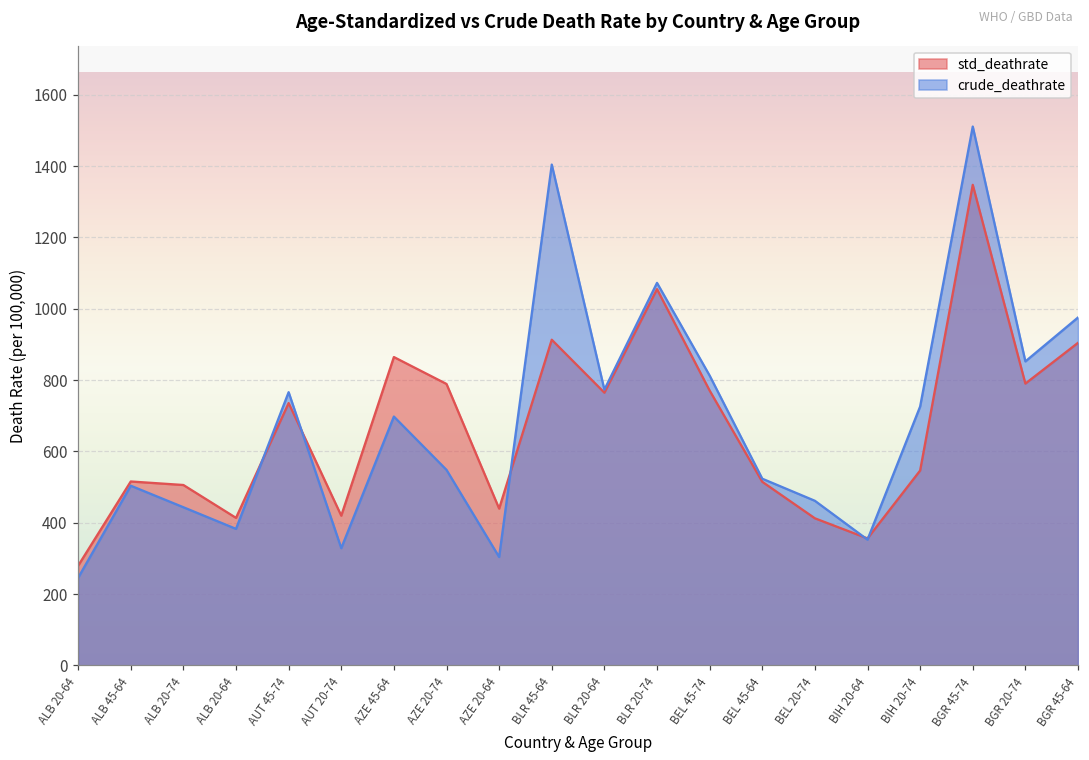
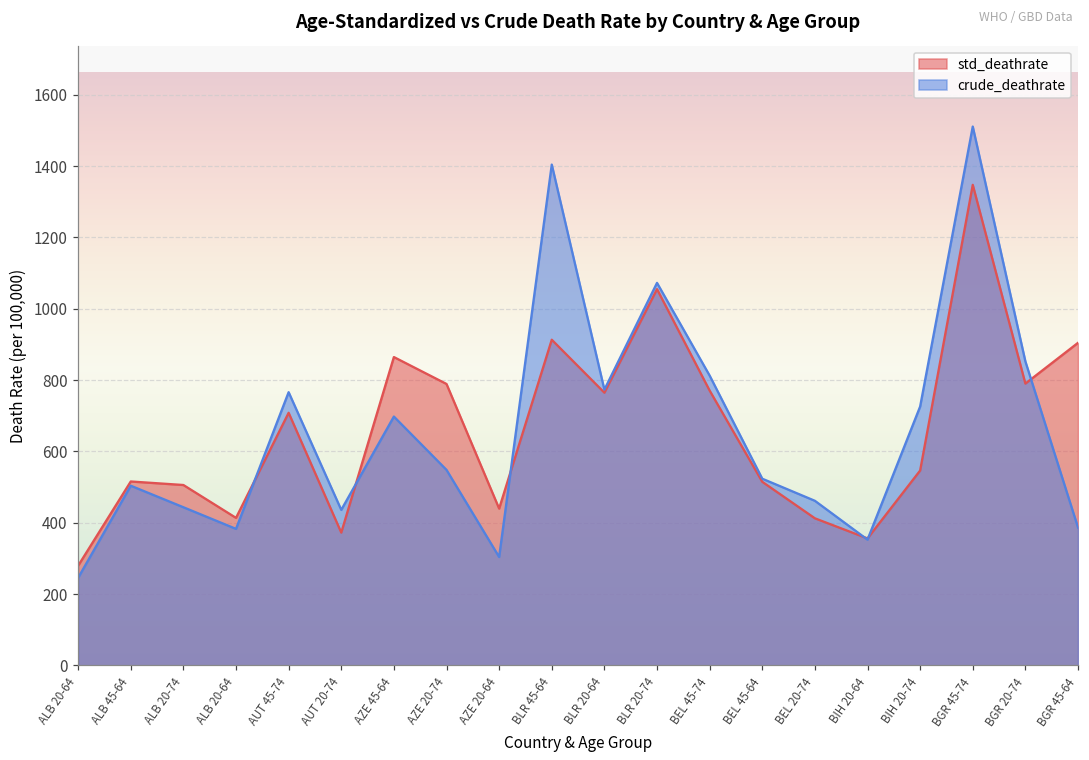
  {
    "std_deathrate": {
      "ALB 45-64": 520,
      "ALB 20-74": 510,
-     "AUT 45-74": 740,
-     "AUT 20-74": 420,
+     "AUT 45-74": 710,
+     "AUT 20-74": 370,
      "AZE 45-64": 860,
      "AZE 20-74": 790,
      "AZE 20-64": 440,
      "BLR 45-64": 910,
      "BLR 20-64": 760,
      "BLR 20-74": 1060,
      "BEL 45-74": 770,
      "BEL 45-64": 510,
      "BEL 20-74": 410,
      "BIH 20-74": 550,
      "BGR 45-74": 1350,
      "BGR 20-74": 790,
      "BGR 45-64": 900
    },
    "crude_deathrate": {
      "ALB 45-64": 500,
      "ALB 20-74": 440,
      "AUT 45-74": 770,
-     "AUT 20-74": 330,
+     "AUT 20-74": 440,
      "AZE 45-64": 700,
      "AZE 20-74": 550,
      "AZE 20-64": 300,
      "BLR 45-64": 1400,
      "BLR 20-64": 770,
      "BLR 20-74": 1070,
      "BEL 45-74": 810,
      "BEL 45-64": 520,
      "BEL 20-74": 460,
      "BIH 20-74": 730,
      "BGR 45-74": 1510,
      "BGR 20-74": 850,
-     "BGR 45-64": 980
+     "BGR 45-64": 390
    }
  }
